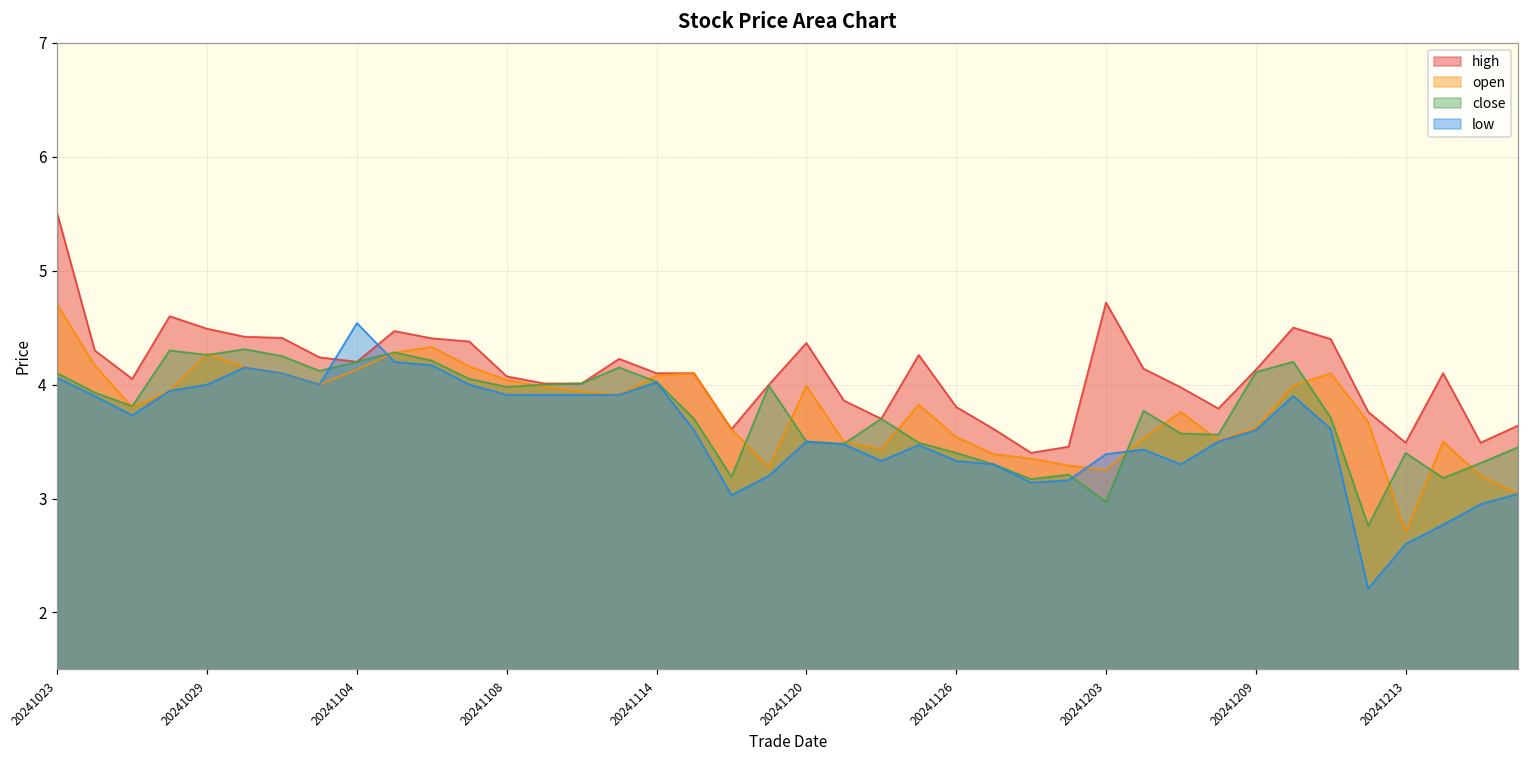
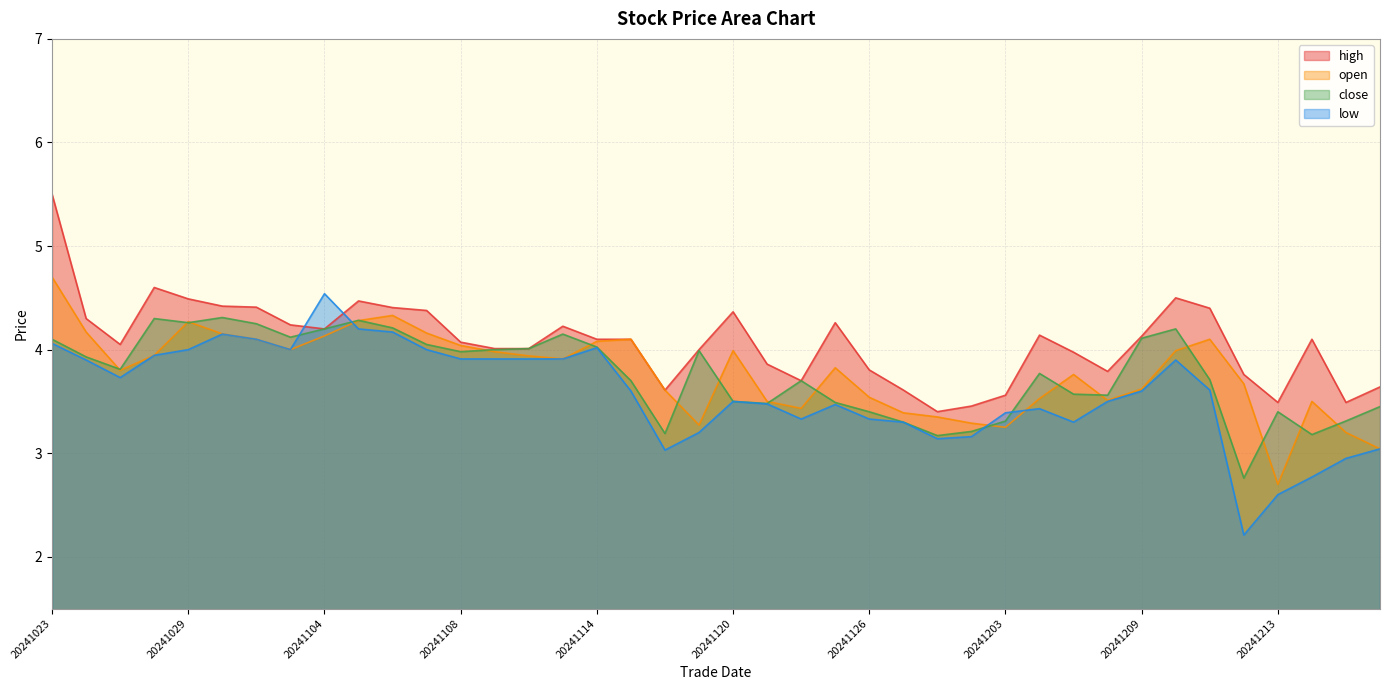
  {
    "high": {
      "20241023": 5.50,
      "20241029": 4.49,
      "20241108": 4.07,
      "20241120": 4.37,
      "20241126": 3.80,
-     "20241203": 4.72,
+     "20241203": 3.56,
      "20241213": 3.49
    },
    "open": {
      "20241023": 4.70,
      "20241104": 4.13,
      "20241108": 4.04,
      "20241120": 3.99,
      "20241126": 3.54,
      "20241203": 3.25,
      "20241213": 2.70
    },
    "close": {
      "20241023": 4.10,
      "20241108": 3.98,
      "20241126": 3.40,
-     "20241203": 2.97,
+     "20241203": 3.31,
      "20241213": 3.40
    },
    "low": {
      "20241023": 4.06,
      "20241029": 4.00,
      "20241104": 4.54,
      "20241108": 3.91,
      "20241126": 3.33,
      "20241203": 3.39,
      "20241213": 2.60
    }
  }
